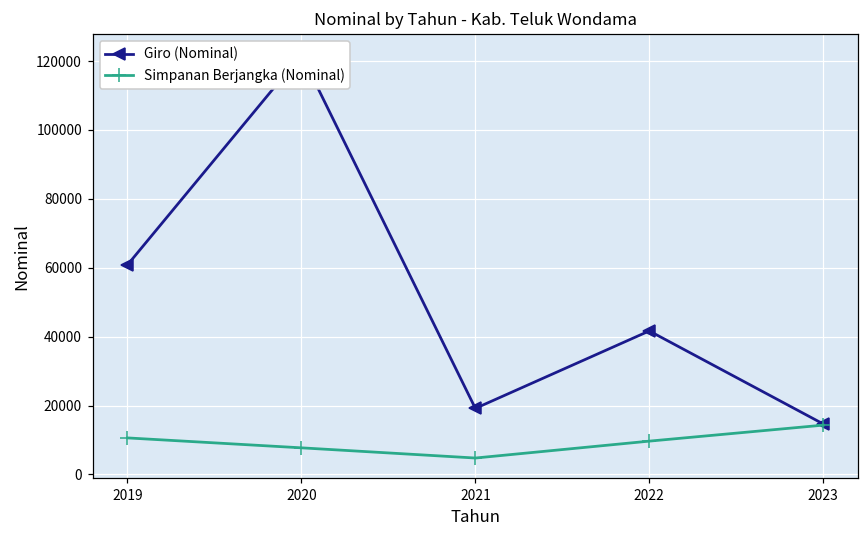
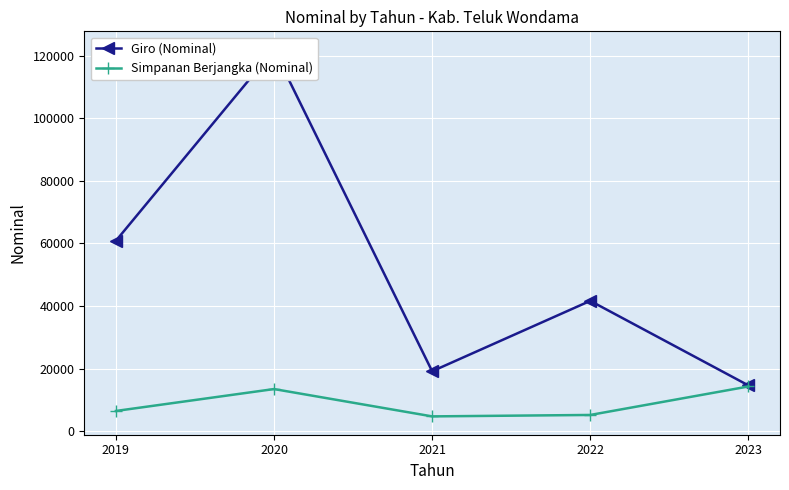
  {
    "Giro (Nominal)": {
      "2019": 61000,
      "2021": 19000,
      "2022": 42000
    },
    "Simpanan Berjangka (Nominal)": {
-     "2019": 11000,
-     "2020": 8000,
+     "2019": 6000,
+     "2020": 13000,
      "2021": 5000,
-     "2022": 10000
+     "2022": 5000
    }
  }
